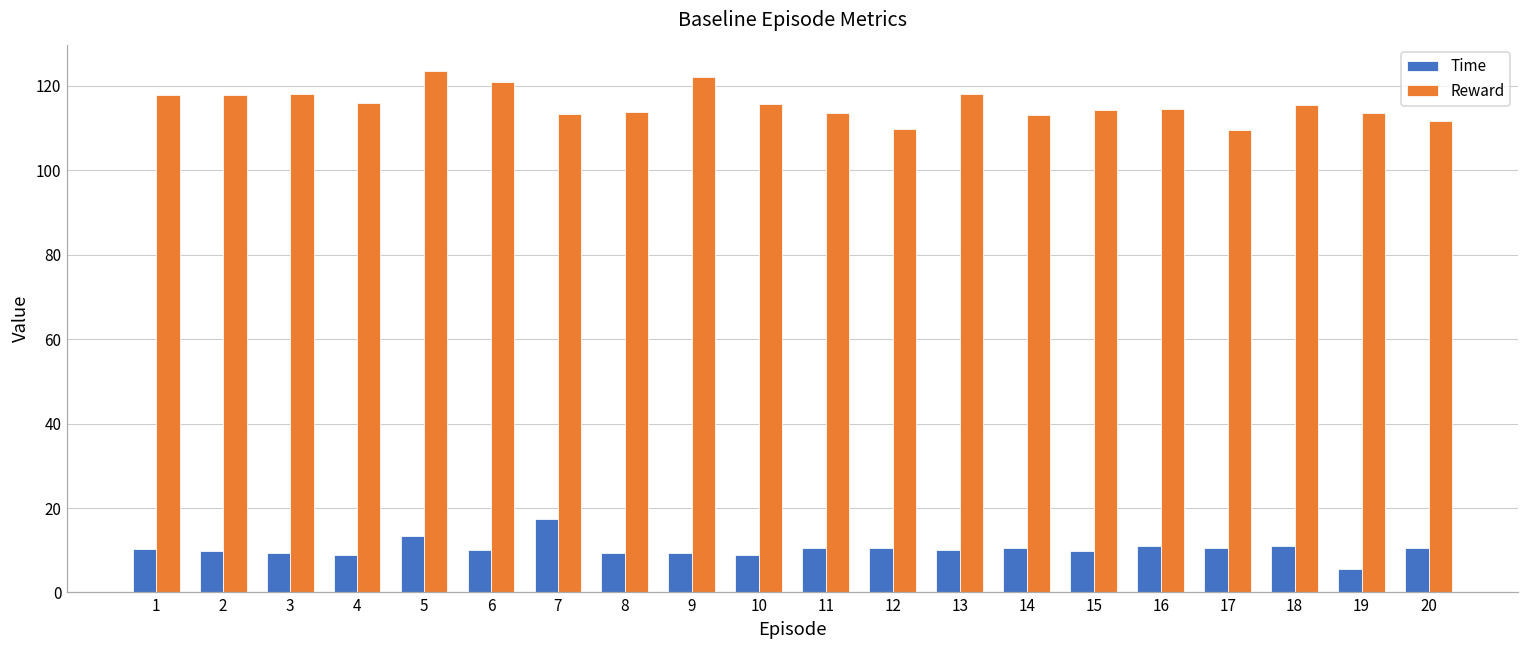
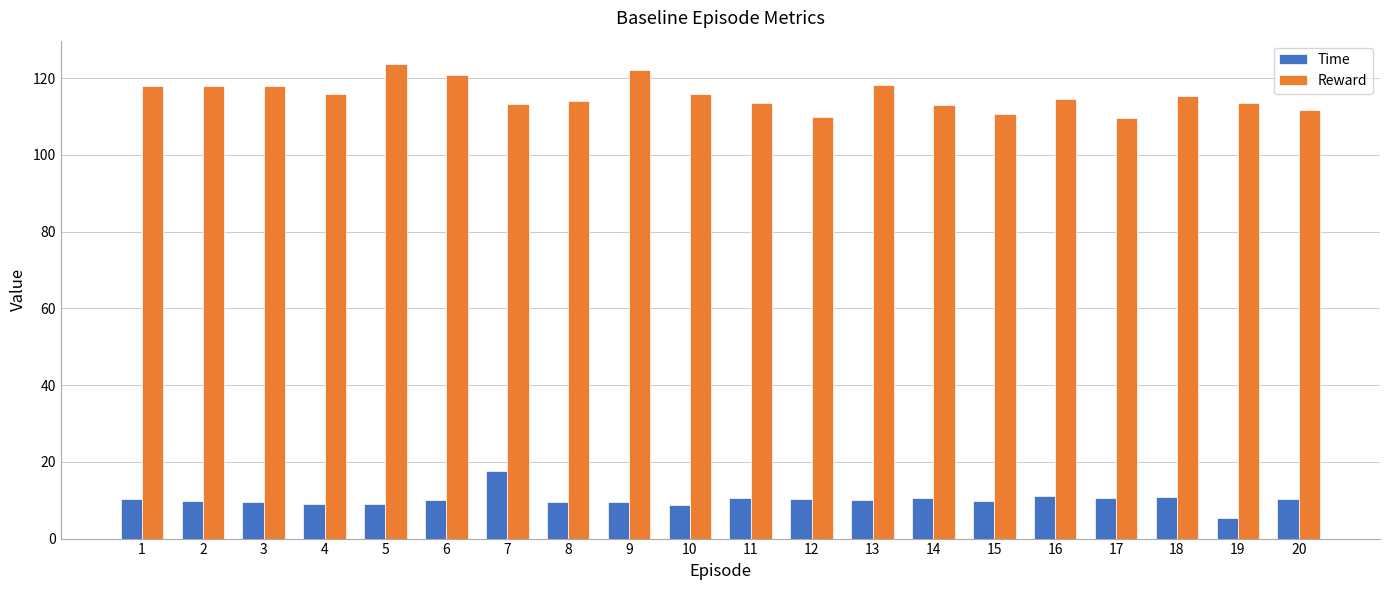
  {
    "Time": {
      "1": 10,
      "2": 10,
      "3": 9,
      "4": 9,
-     "5": 13,
+     "5": 9,
      "6": 10,
      "7": 17,
      "8": 9,
      "9": 9,
      "10": 9,
      "11": 10,
      "12": 10,
      "13": 10,
      "14": 11,
      "15": 10,
      "16": 11,
      "17": 11,
      "18": 11,
      "19": 5,
      "20": 10
    },
    "Reward": {
      "1": 118,
      "2": 118,
      "3": 118,
      "4": 116,
      "5": 124,
      "6": 121,
      "7": 113,
      "8": 114,
      "9": 122,
      "10": 116,
      "11": 113,
      "12": 110,
      "13": 118,
      "14": 113,
-     "15": 114,
+     "15": 111,
      "16": 115,
      "17": 110,
      "18": 115,
      "19": 114,
      "20": 112
    }
  }
